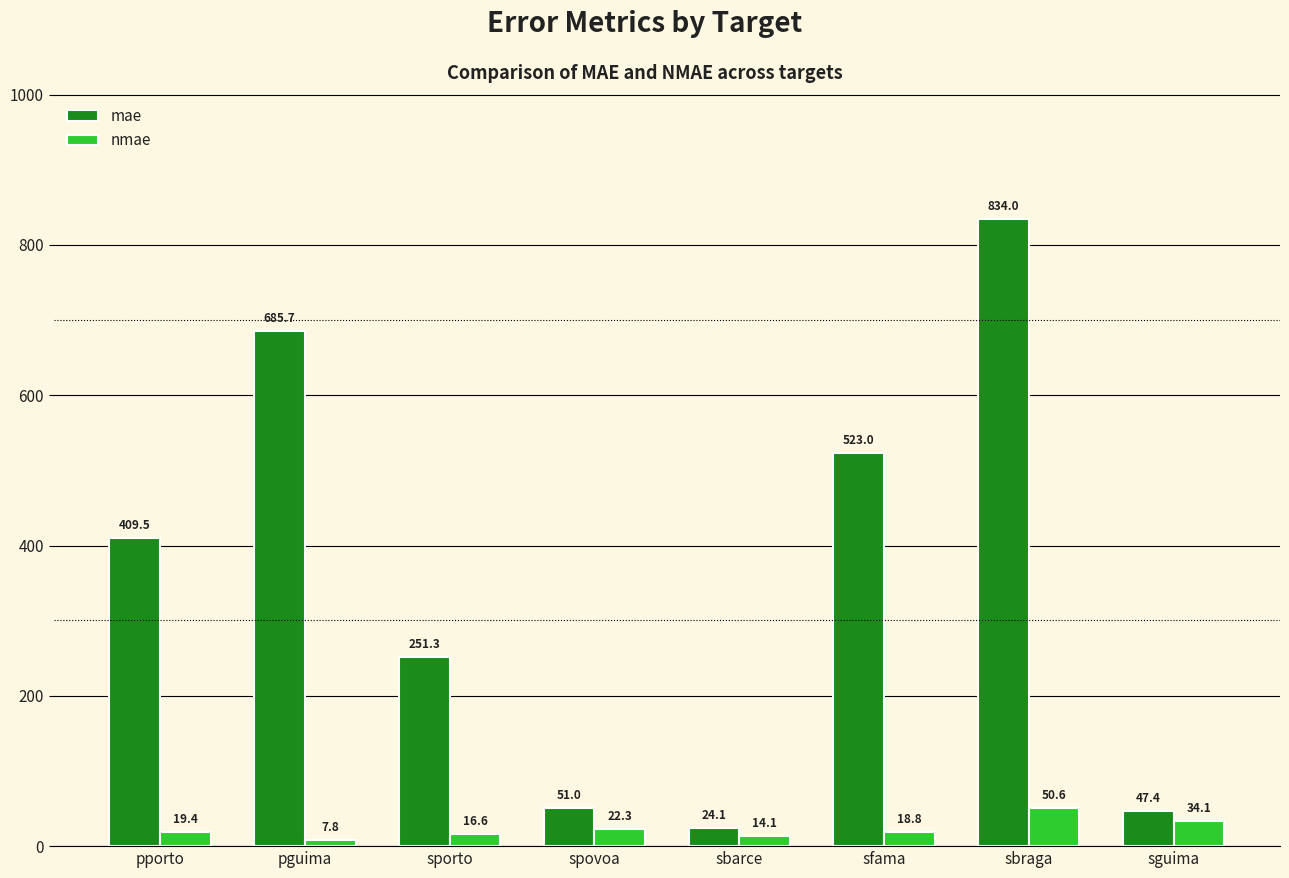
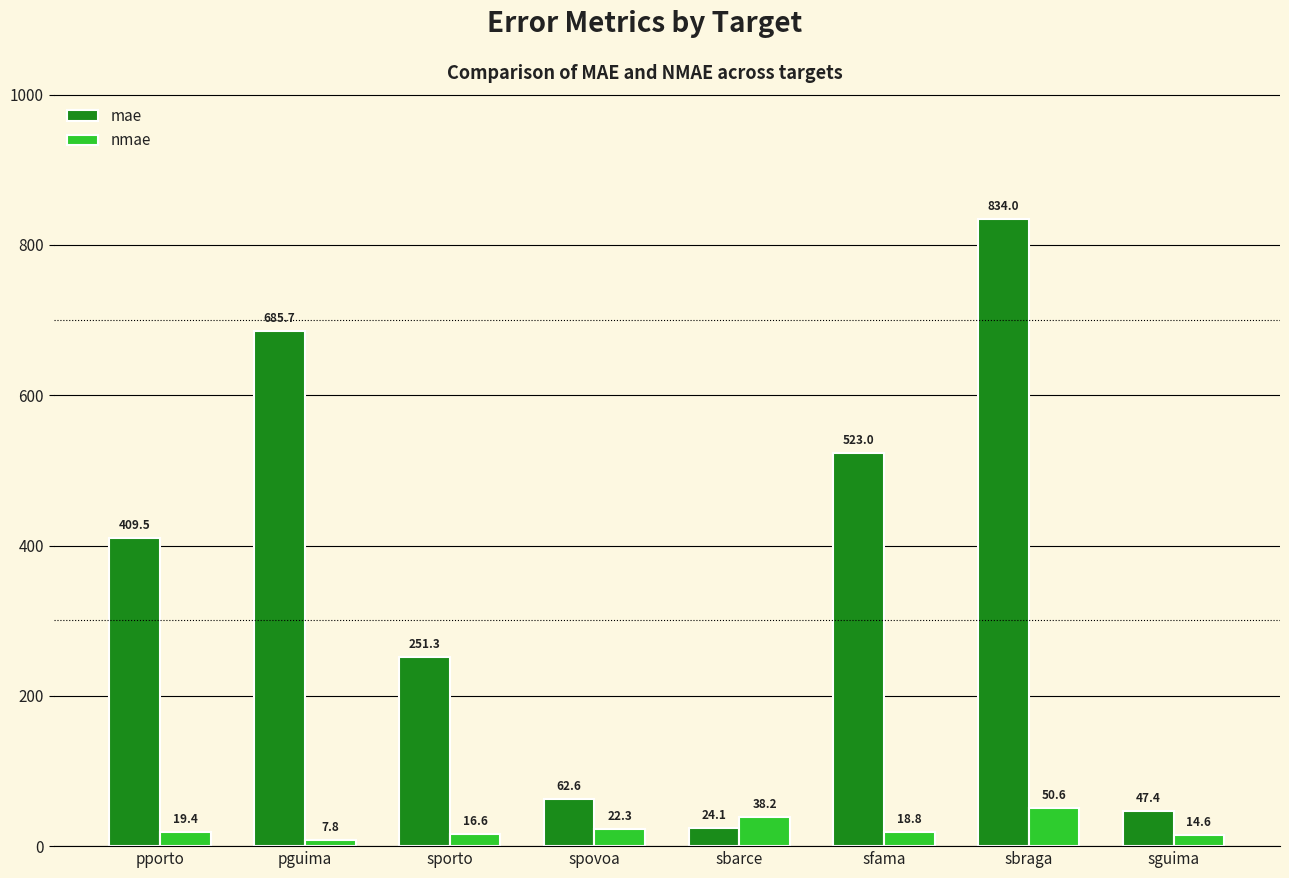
  {
    "mae": {
      "pporto": 409.5,
      "pguima": 685.7,
      "sporto": 251.3,
-     "spovoa": 51.0,
+     "spovoa": 62.6,
      "sbarce": 24.1,
      "sfama": 523.0,
      "sbraga": 834.0,
      "sguima": 47.4
    },
    "nmae": {
      "pporto": 19.4,
      "pguima": 7.8,
      "sporto": 16.6,
      "spovoa": 22.3,
-     "sbarce": 14.1,
+     "sbarce": 38.2,
      "sfama": 18.8,
      "sbraga": 50.6,
-     "sguima": 34.1
+     "sguima": 14.6
    }
  }
